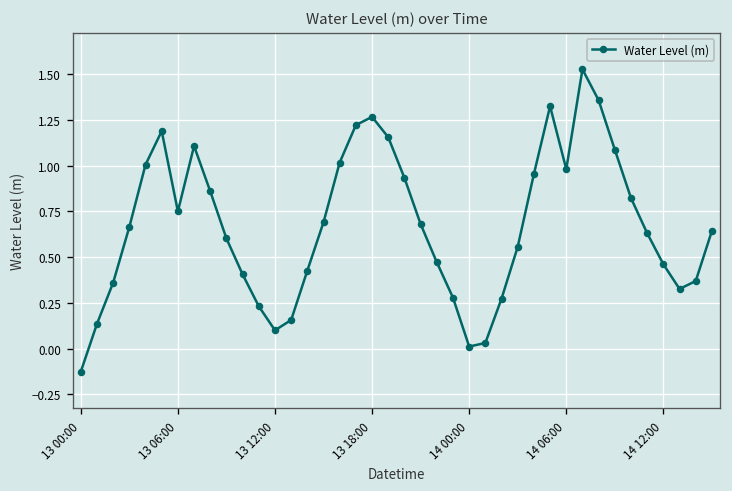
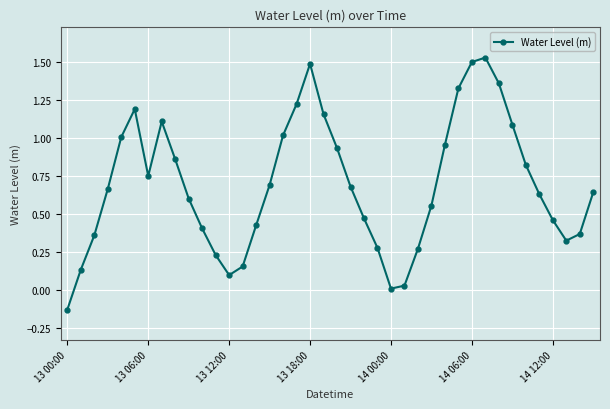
  {
    "13 00:00": -0.13,
    "13 06:00": 0.75,
    "13 12:00": 0.10,
-   "13 18:00": 1.27,
+   "13 18:00": 1.49,
    "14 00:00": 0.01,
-   "14 06:00": 0.98,
+   "14 06:00": 1.50,
    "14 12:00": 0.46
  }
